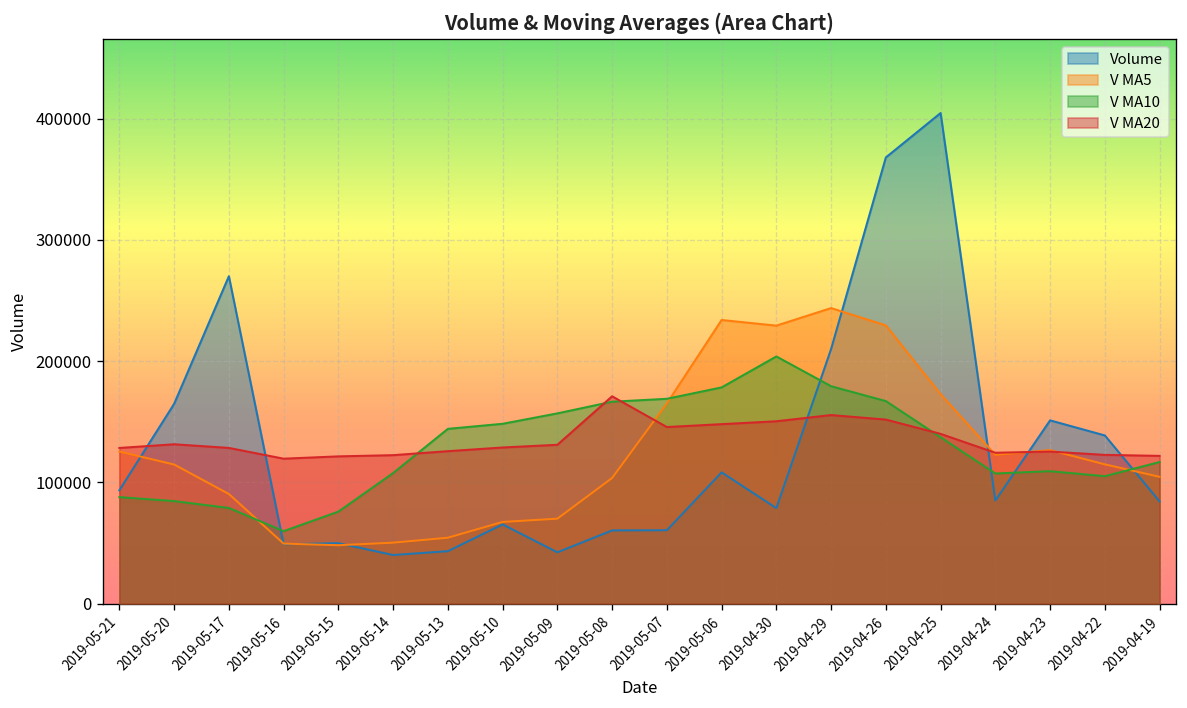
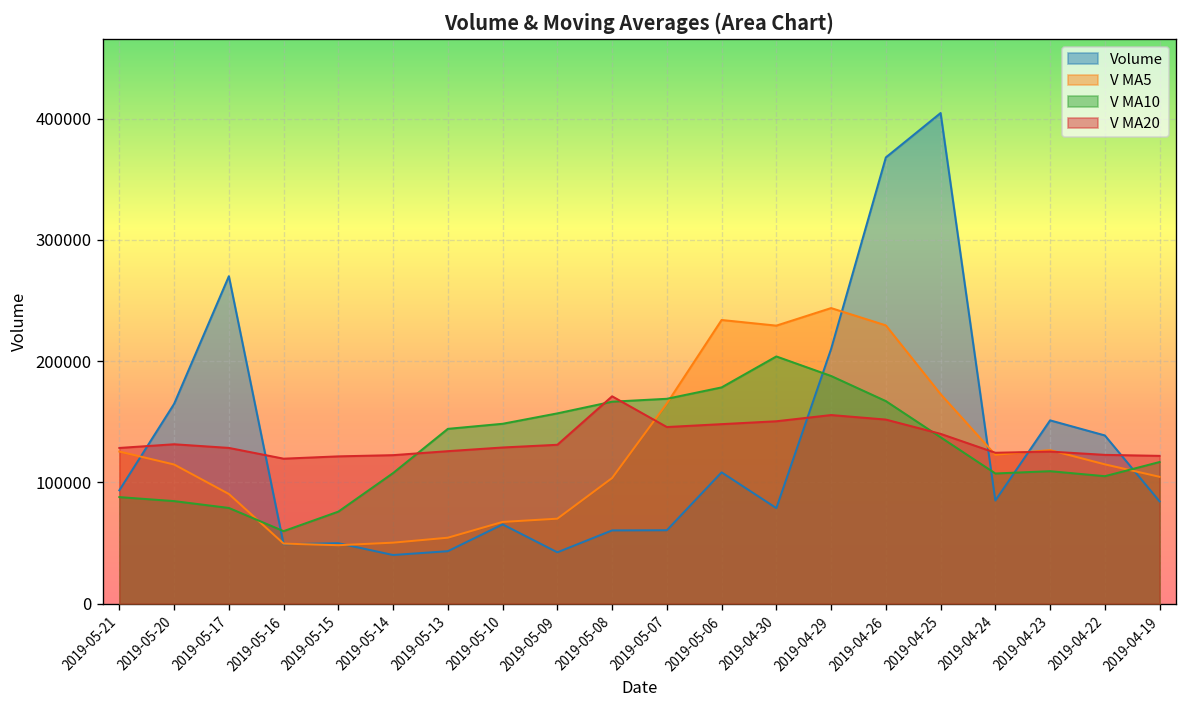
  {
    "Volume": {
      "2019-05-21": 94000,
      "2019-05-20": 165000,
      "2019-05-17": 270000,
      "2019-05-14": 40000,
      "2019-05-13": 43000,
      "2019-05-09": 42000,
      "2019-05-08": 60000,
      "2019-05-07": 61000,
      "2019-05-06": 108000,
      "2019-04-30": 79000,
      "2019-04-29": 210000,
      "2019-04-26": 368000,
      "2019-04-25": 405000,
      "2019-04-24": 85000,
      "2019-04-23": 151000,
      "2019-04-22": 139000,
      "2019-04-19": 84000
    },
    "V MA5": {
      "2019-05-21": 125000,
      "2019-05-20": 115000,
      "2019-05-17": 91000,
      "2019-05-14": 50000,
      "2019-05-13": 54000,
      "2019-05-09": 70000,
      "2019-05-08": 104000,
      "2019-05-07": 165000,
      "2019-05-06": 234000,
      "2019-04-30": 229000,
      "2019-04-29": 244000,
      "2019-04-26": 230000,
      "2019-04-25": 173000,
      "2019-04-22": 115000,
      "2019-04-19": 105000
    },
    "V MA10": {
      "2019-05-21": 88000,
      "2019-05-20": 85000,
      "2019-05-17": 79000,
      "2019-05-16": 60000,
      "2019-05-15": 76000,
      "2019-05-14": 108000,
      "2019-05-13": 144000,
      "2019-05-10": 148000,
      "2019-05-09": 157000,
      "2019-05-08": 167000,
      "2019-05-07": 169000,
      "2019-05-06": 178000,
      "2019-04-30": 204000,
-     "2019-04-29": 179000,
+     "2019-04-29": 188000,
      "2019-04-26": 167000,
      "2019-04-25": 137000,
      "2019-04-24": 107000,
      "2019-04-23": 109000,
      "2019-04-22": 105000,
      "2019-04-19": 117000
    },
    "V MA20": {
      "2019-05-21": 128000,
      "2019-05-20": 132000,
      "2019-05-17": 129000,
      "2019-05-16": 120000,
      "2019-05-15": 122000,
      "2019-05-14": 123000,
      "2019-05-13": 126000,
      "2019-05-10": 129000,
      "2019-05-09": 131000,
      "2019-05-08": 171000,
      "2019-05-07": 146000,
      "2019-05-06": 148000,
      "2019-04-30": 150000,
      "2019-04-29": 156000,
      "2019-04-26": 152000,
      "2019-04-25": 140000,
      "2019-04-22": 123000,
      "2019-04-19": 122000
    }
  }
